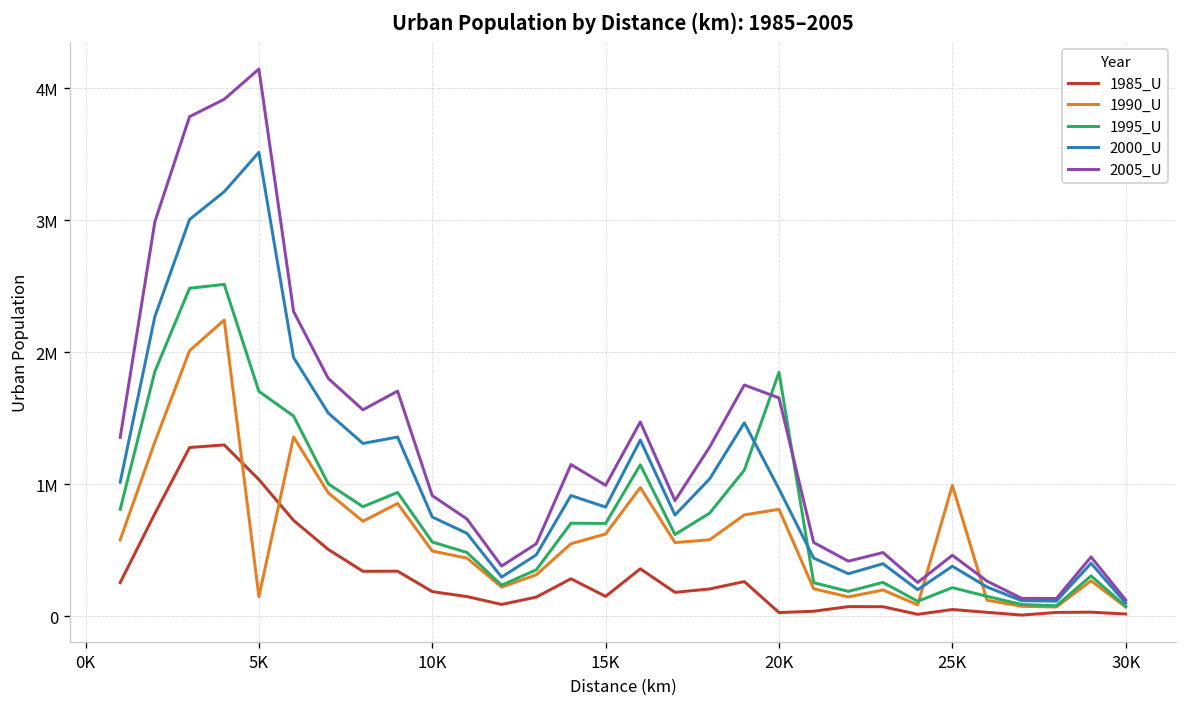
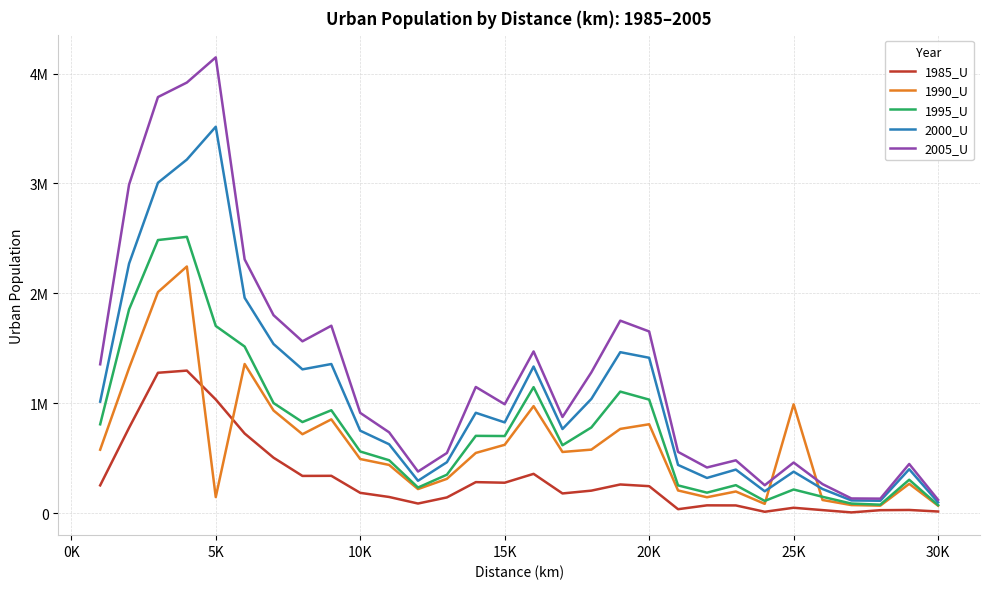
  {
    "1985_U": {
      "5K": 1040000,
      "10K": 190000,
-     "15K": 150000,
-     "20K": 30000,
+     "15K": 280000,
+     "20K": 250000,
      "25K": 50000,
      "30K": 20000
    },
    "1990_U": {
      "5K": 150000,
      "10K": 490000,
      "15K": 620000,
      "20K": 810000,
      "25K": 990000
    },
    "1995_U": {
      "5K": 1700000,
      "10K": 560000,
      "15K": 700000,
-     "20K": 1850000,
+     "20K": 1030000,
      "25K": 220000
    },
    "2000_U": {
      "5K": 3520000,
      "10K": 750000,
      "15K": 830000,
-     "20K": 960000,
+     "20K": 1410000,
      "25K": 380000,
      "30K": 100000
    },
    "2005_U": {
      "5K": 4150000,
      "10K": 910000,
      "15K": 990000,
      "20K": 1650000,
      "25K": 460000,
      "30K": 120000
    }
  }
